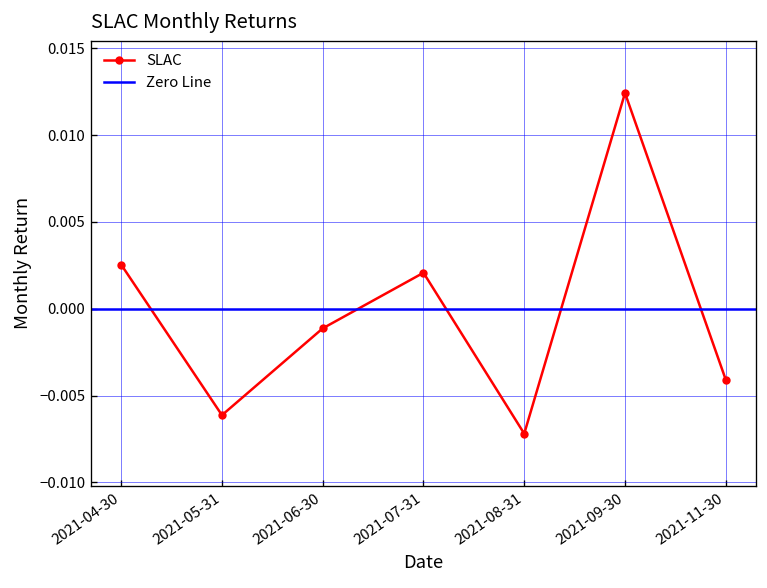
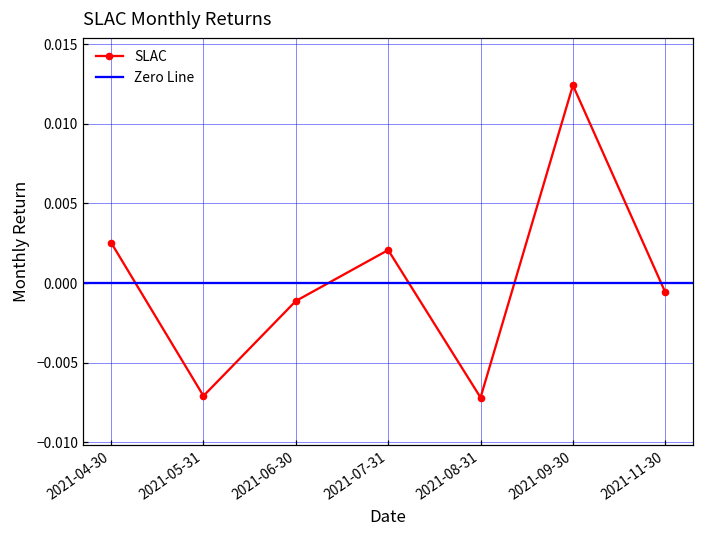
  {
    "2021-04-30": 0.0025,
-   "2021-05-31": -0.0061,
+   "2021-05-31": -0.0071,
    "2021-06-30": -0.0011,
    "2021-07-31": 0.0021,
    "2021-08-31": -0.0072,
    "2021-09-30": 0.0124,
-   "2021-11-30": -0.0041
+   "2021-11-30": -0.0006
  }
